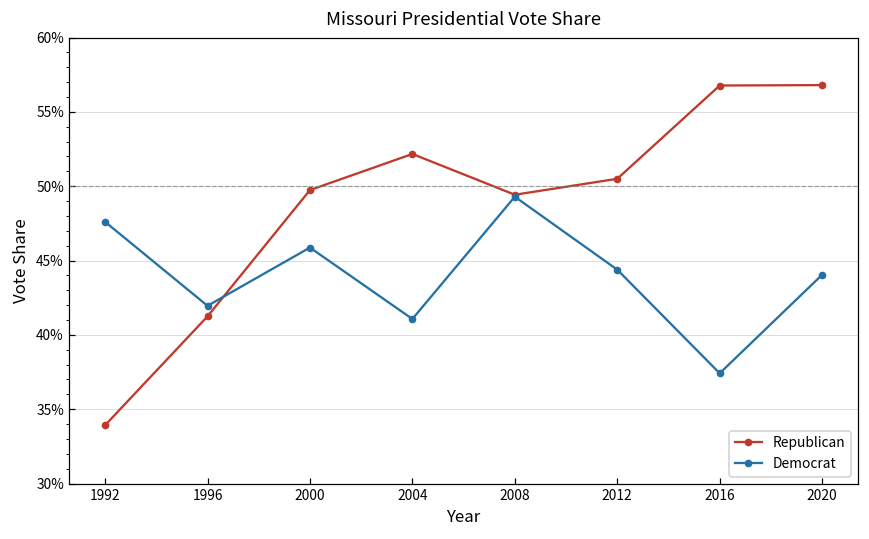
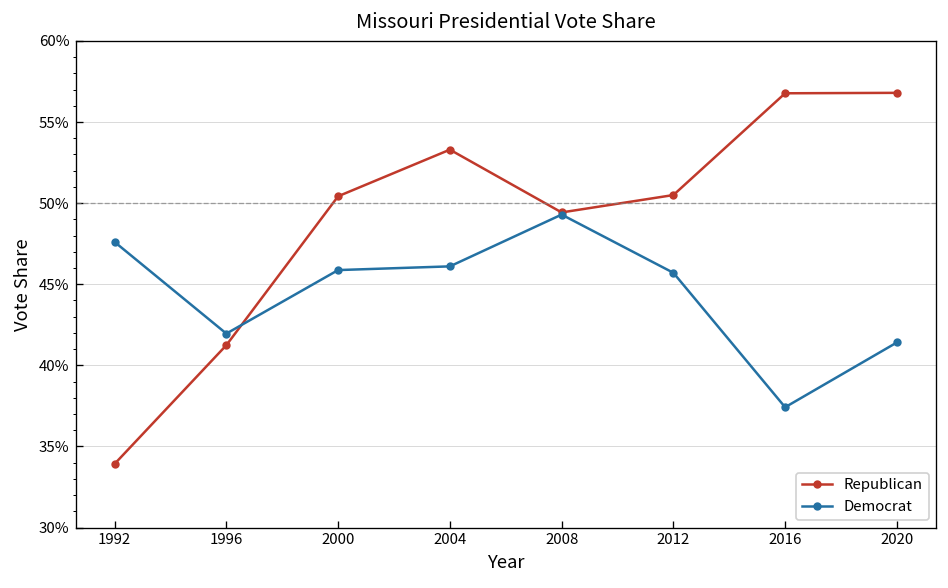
  {
    "Republican": {
      "1992": "33.9%",
      "1996": "41.2%",
-     "2000": "49.7%",
-     "2004": "52.2%",
+     "2000": "50.4%",
+     "2004": "53.3%",
      "2012": "50.5%",
      "2016": "56.8%",
      "2020": "56.8%"
    },
    "Democrat": {
      "1992": "47.6%",
      "1996": "42.0%",
      "2000": "45.9%",
-     "2004": "41.1%",
-     "2012": "44.4%",
+     "2004": "46.1%",
+     "2012": "45.7%",
      "2016": "37.4%",
-     "2020": "44.0%"
+     "2020": "41.4%"
    }
  }
